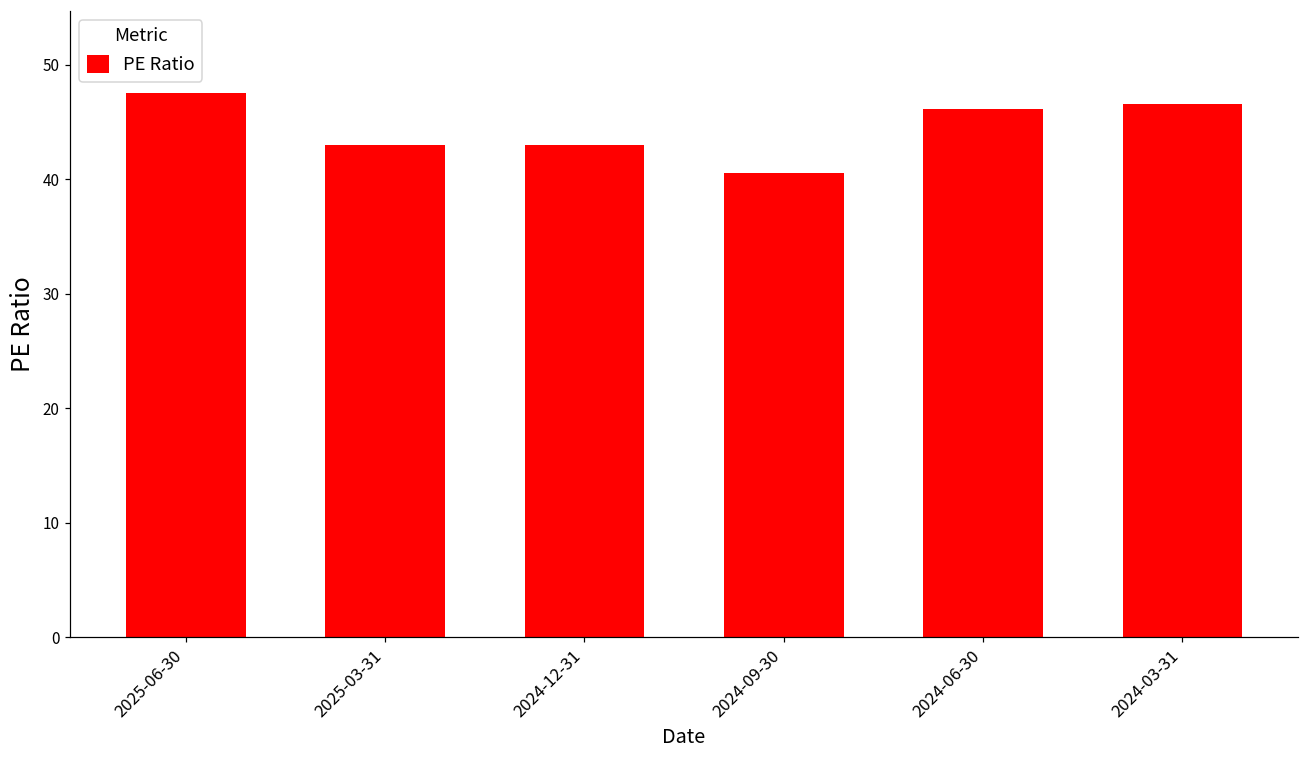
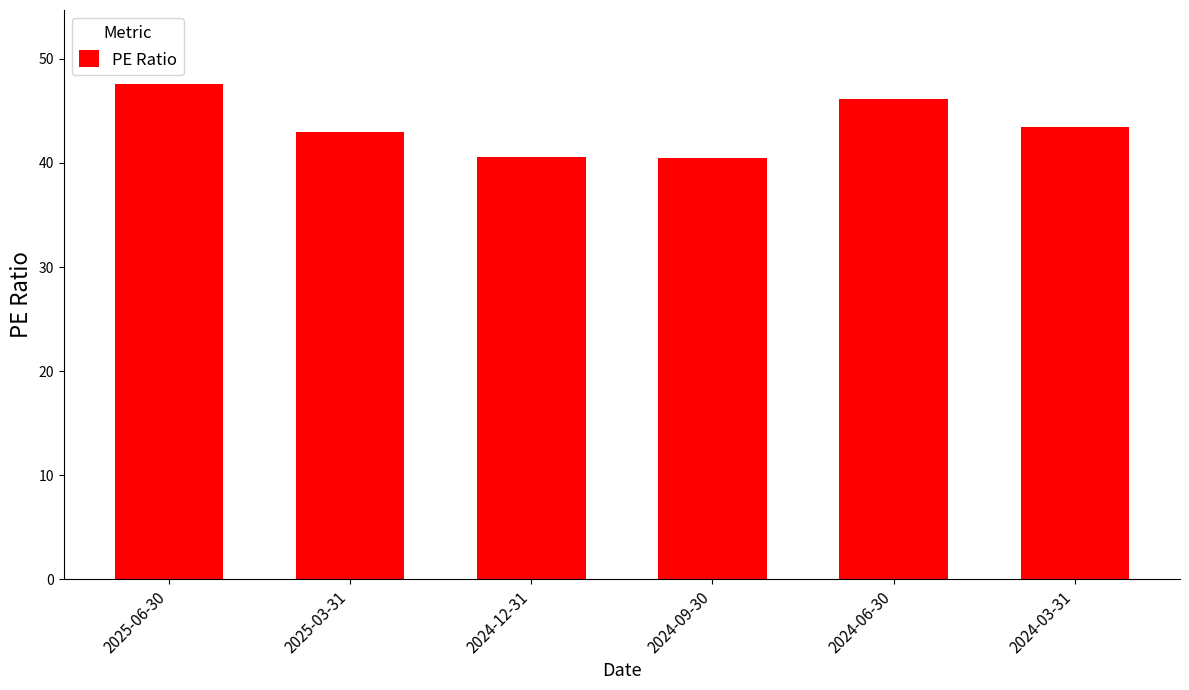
  {
    "2025-06-30": 47.6,
    "2025-03-31": 43.0,
-   "2024-12-31": 43.0,
+   "2024-12-31": 40.6,
    "2024-09-30": 40.5,
    "2024-06-30": 46.1,
-   "2024-03-31": 46.6
+   "2024-03-31": 43.5
  }
